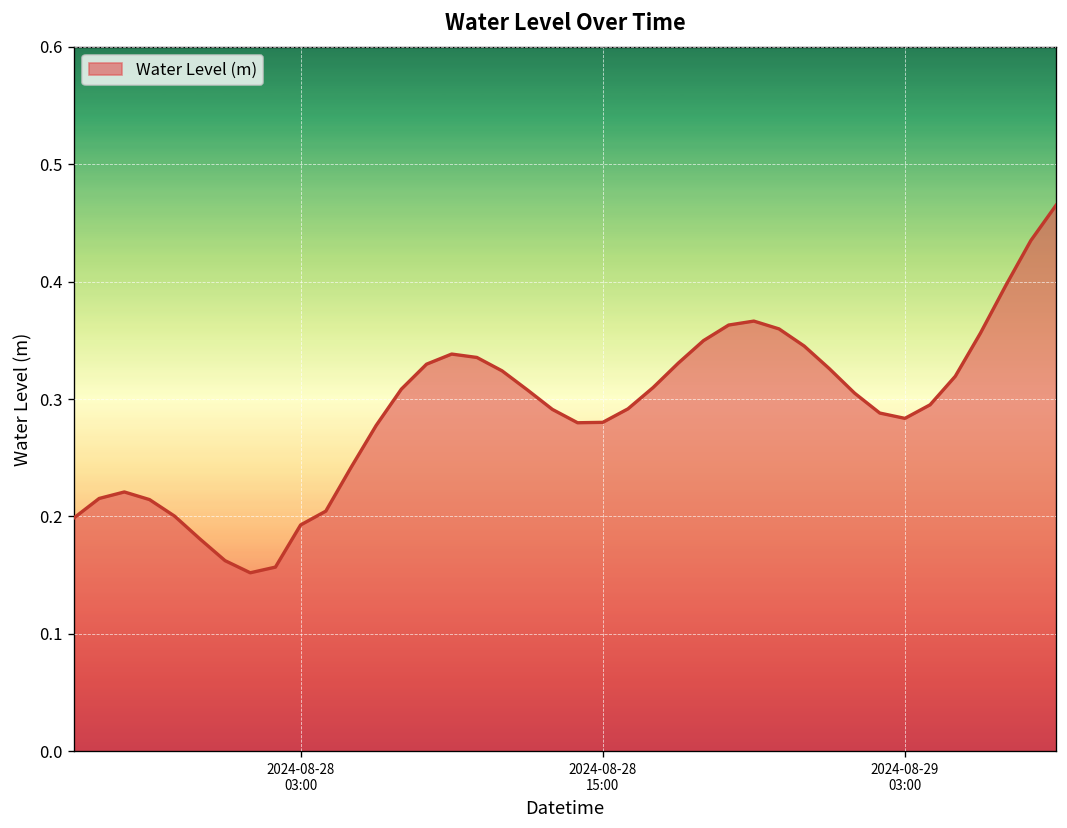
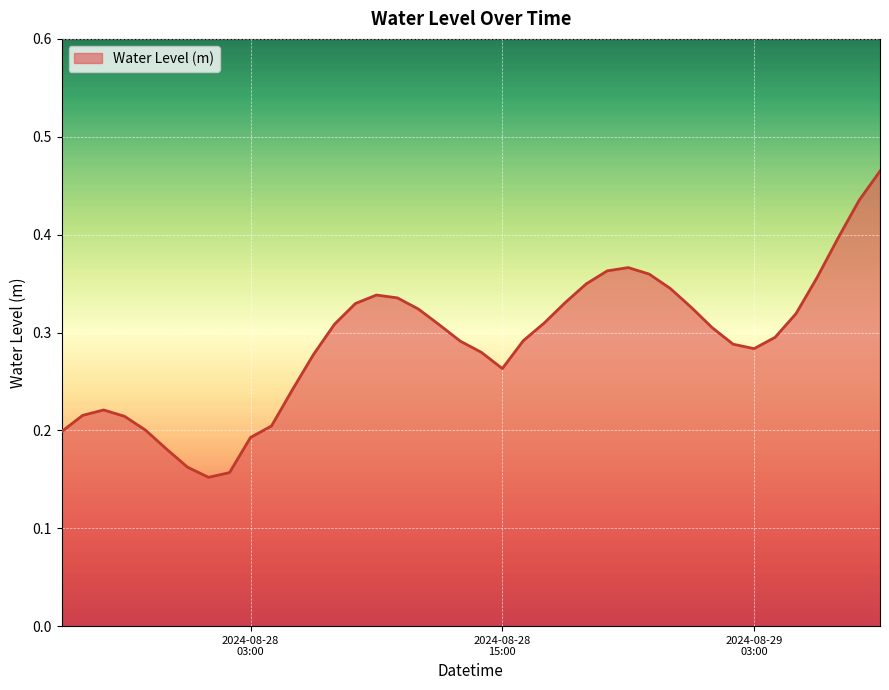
  {
    "2024-08-28 03:00": 0.19,
-   "2024-08-28 15:00": 0.28,
+   "2024-08-28 15:00": 0.26,
    "2024-08-29 03:00": 0.28
  }
